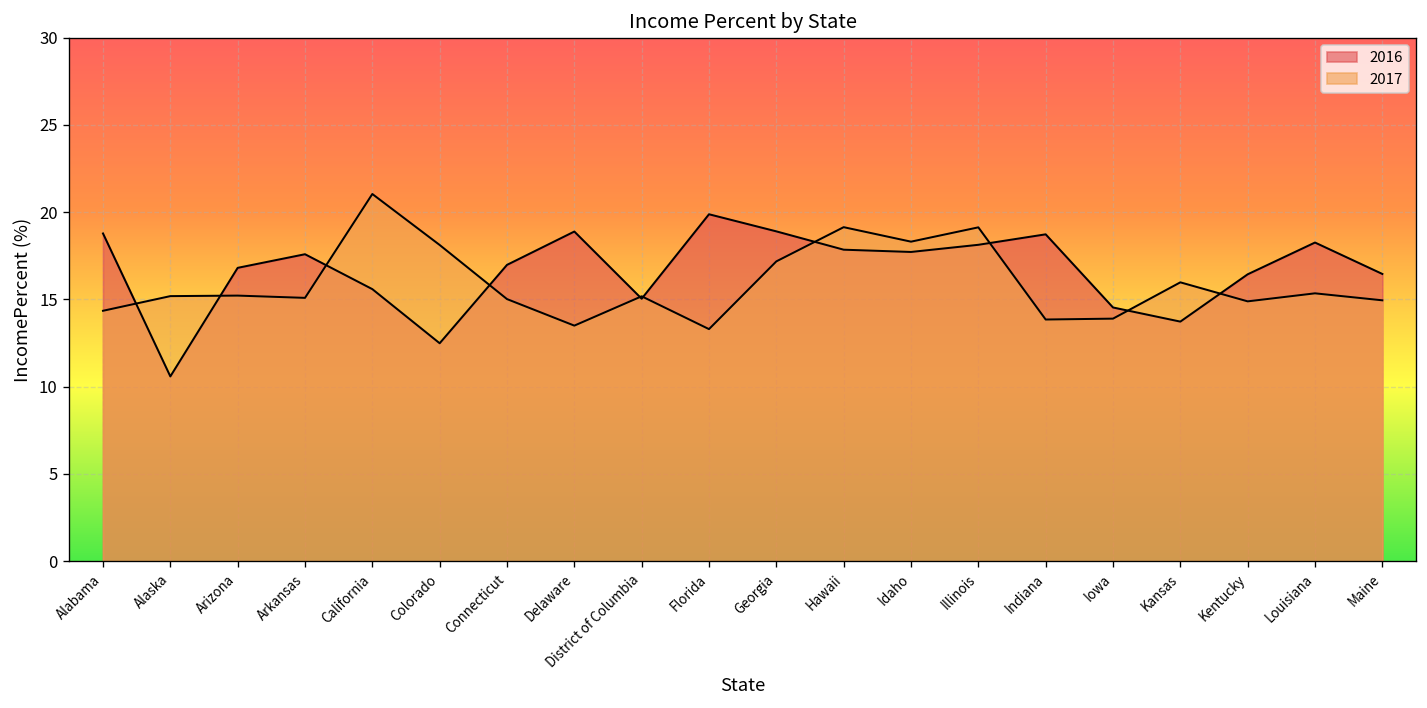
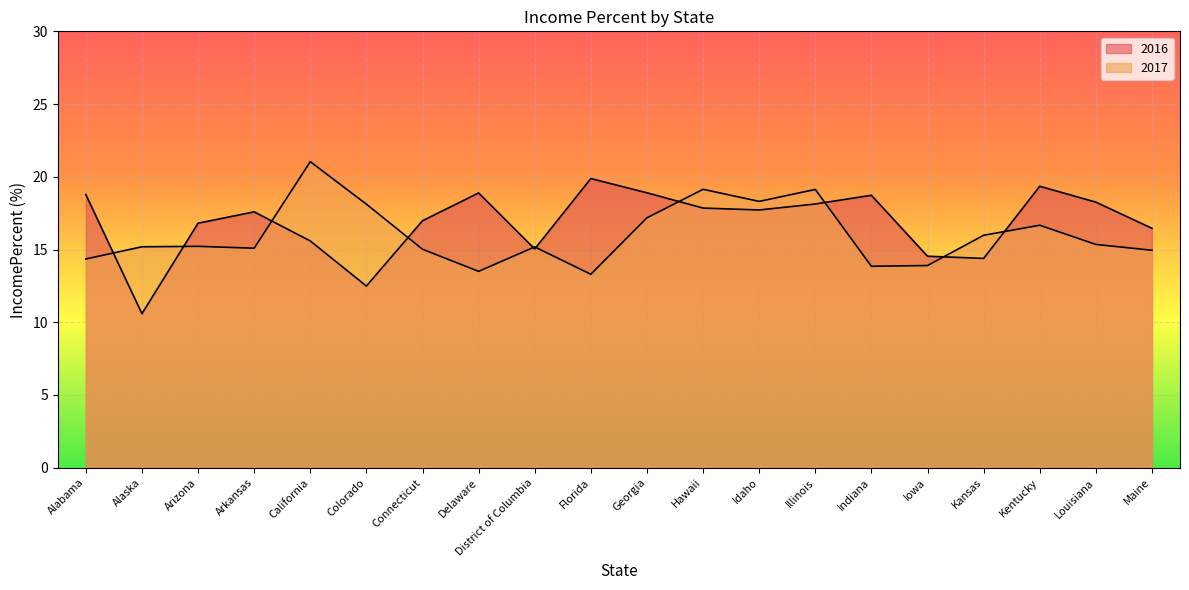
  {
    "2016": {
      "Alabama": 18.8,
      "Alaska": 10.6,
      "Arizona": 16.8,
      "Arkansas": 17.6,
      "California": 15.6,
      "Colorado": 12.5,
      "Connecticut": 17.0,
      "Delaware": 18.9,
      "Florida": 19.9,
      "Georgia": 18.9,
      "Hawaii": 17.9,
      "Idaho": 17.7,
      "Illinois": 18.1,
      "Indiana": 18.7,
      "Iowa": 14.5,
-     "Kansas": 13.7,
-     "Kentucky": 16.4,
+     "Kansas": 14.4,
+     "Kentucky": 19.4,
      "Louisiana": 18.3,
      "Maine": 16.5
    },
    "2017": {
      "Alabama": 14.4,
      "Alaska": 15.2,
      "Arizona": 15.2,
      "Arkansas": 15.1,
      "California": 21.0,
      "Colorado": 18.1,
      "Connecticut": 15.0,
      "Delaware": 13.5,
      "Florida": 13.3,
      "Georgia": 17.2,
      "Hawaii": 19.1,
      "Idaho": 18.3,
      "Illinois": 19.1,
      "Indiana": 13.9,
      "Iowa": 13.9,
      "Kansas": 16.0,
-     "Kentucky": 14.9,
+     "Kentucky": 16.7,
      "Louisiana": 15.4,
      "Maine": 15.0
    }
  }
